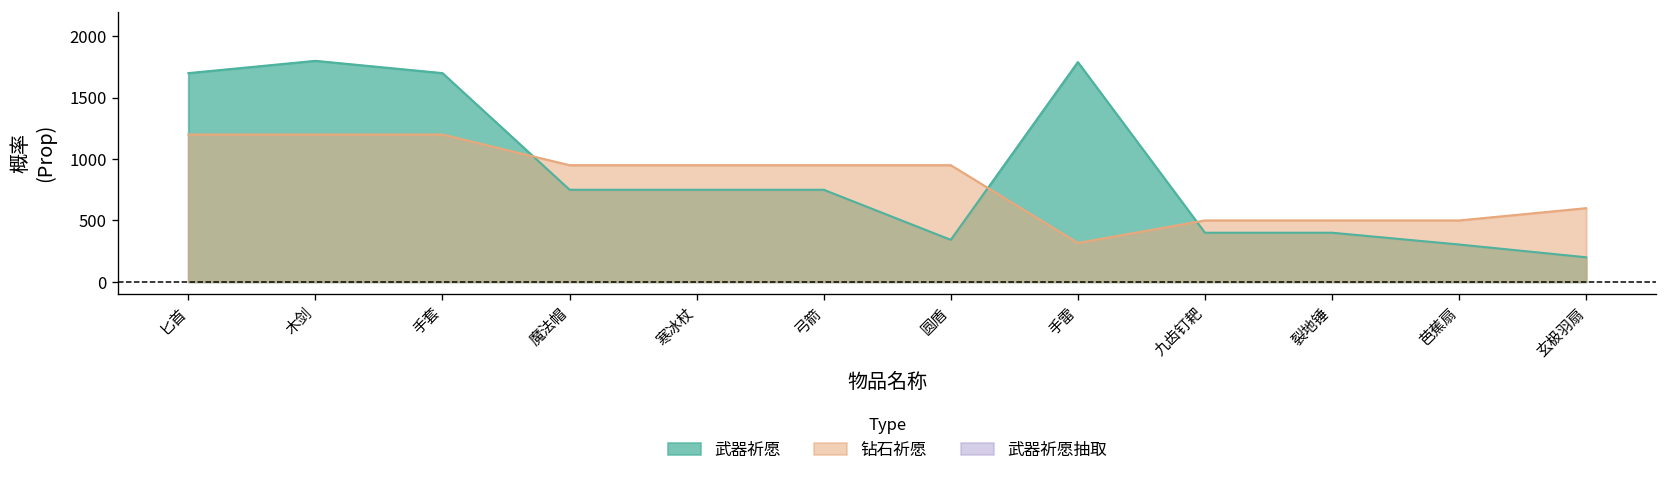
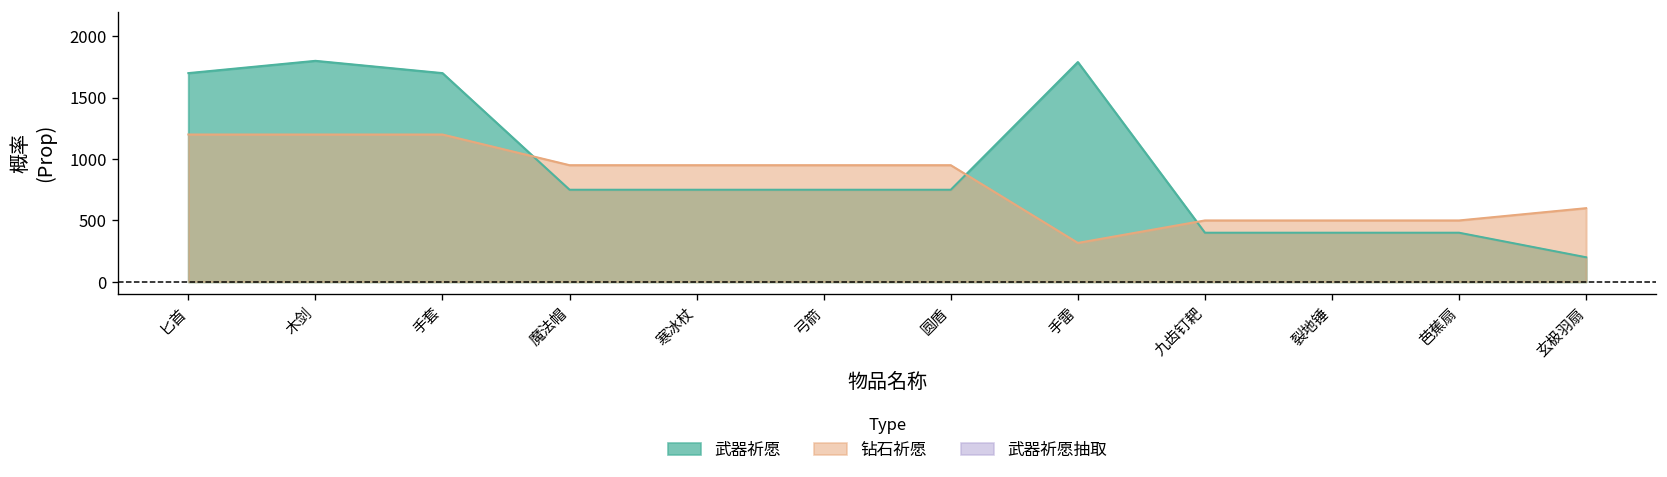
  {
    "武器祈愿": {
      "匕首": 1700,
      "木剑": 1800,
      "手套": 1700,
      "魔法帽": 750,
      "寒冰杖": 750,
      "弓箭": 750,
-     "圆盾": 340,
+     "圆盾": 750,
      "手雷": 1790,
      "九齿钉耙": 400,
      "裂地锤": 400,
-     "芭蕉扇": 300,
+     "芭蕉扇": 400,
      "玄极羽扇": 200
    },
    "钻石祈愿": {
      "匕首": 1200,
      "木剑": 1200,
      "手套": 1200,
      "魔法帽": 950,
      "寒冰杖": 950,
      "弓箭": 950,
      "圆盾": 950,
      "手雷": 320,
      "九齿钉耙": 500,
      "裂地锤": 500,
      "芭蕉扇": 500,
      "玄极羽扇": 600
    }
  }
